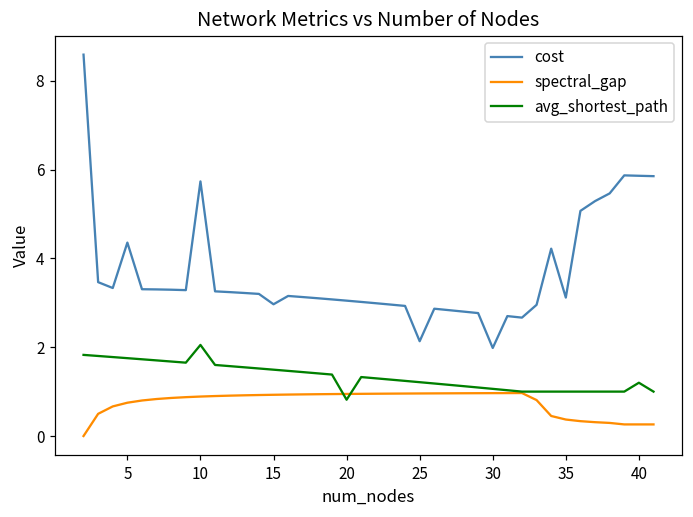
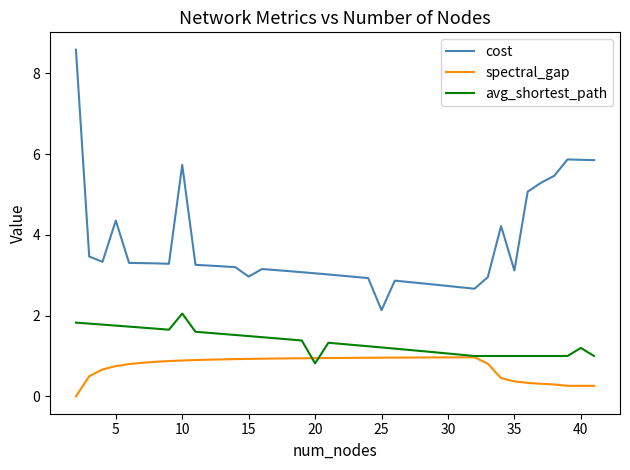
  {
    "cost": {
      "5": 4.4,
      "10": 5.7,
      "15": 3.0,
      "20": 3.0,
      "25": 2.1,
-     "30": 2.0,
+     "30": 2.7,
      "35": 3.1,
      "40": 5.9
    },
    "spectral_gap": {
      "5": 0.8,
      "10": 0.9,
      "15": 0.9,
      "20": 0.9,
      "25": 1.0,
      "30": 1.0,
      "35": 0.4,
      "40": 0.3
    },
    "avg_shortest_path": {
      "5": 1.8,
      "10": 2.1,
      "15": 1.5,
      "20": 0.8,
      "25": 1.2,
      "30": 1.1,
      "35": 1.0,
      "40": 1.2
    }
  }
